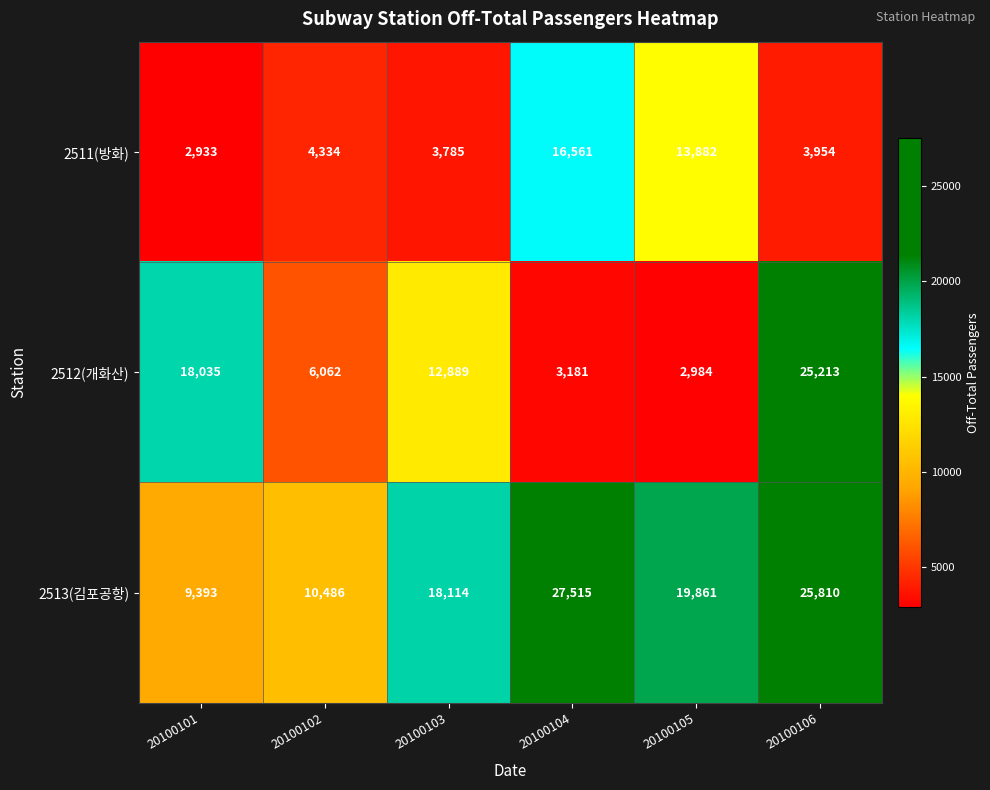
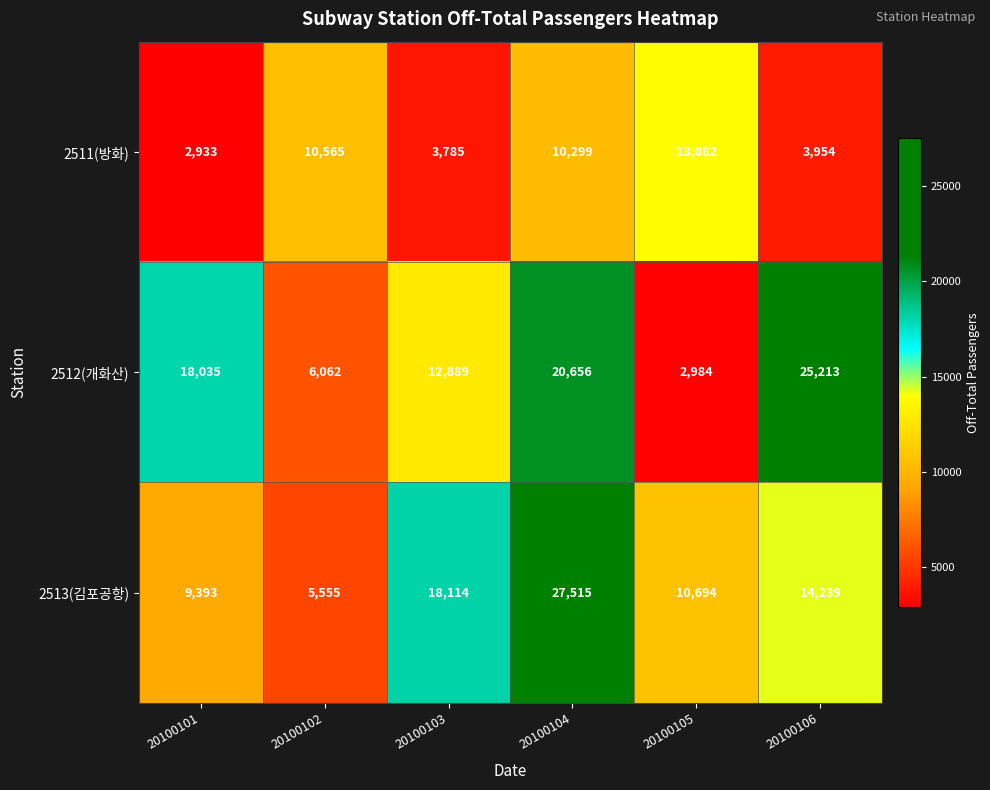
  {
    "2511(방화)": {
      "20100101": "2,933",
-     "20100102": "4,334",
+     "20100102": "10,565",
      "20100103": "3,785",
-     "20100104": "16,561",
+     "20100104": "10,299",
      "20100105": "13,882",
      "20100106": "3,954"
    },
    "2512(개화산)": {
      "20100101": "18,035",
      "20100102": "6,062",
      "20100103": "12,889",
-     "20100104": "3,181",
+     "20100104": "20,656",
      "20100105": "2,984",
      "20100106": "25,213"
    },
    "2513(김포공항)": {
      "20100101": "9,393",
-     "20100102": "10,486",
+     "20100102": "5,555",
      "20100103": "18,114",
      "20100104": "27,515",
-     "20100105": "19,861",
-     "20100106": "25,810"
+     "20100105": "10,694",
+     "20100106": "14,239"
    }
  }
